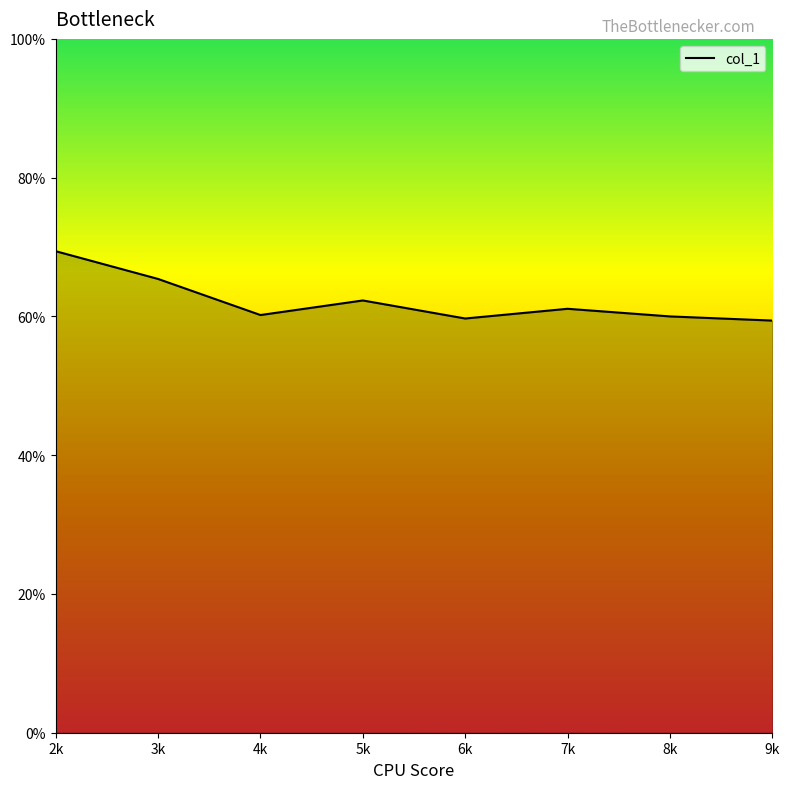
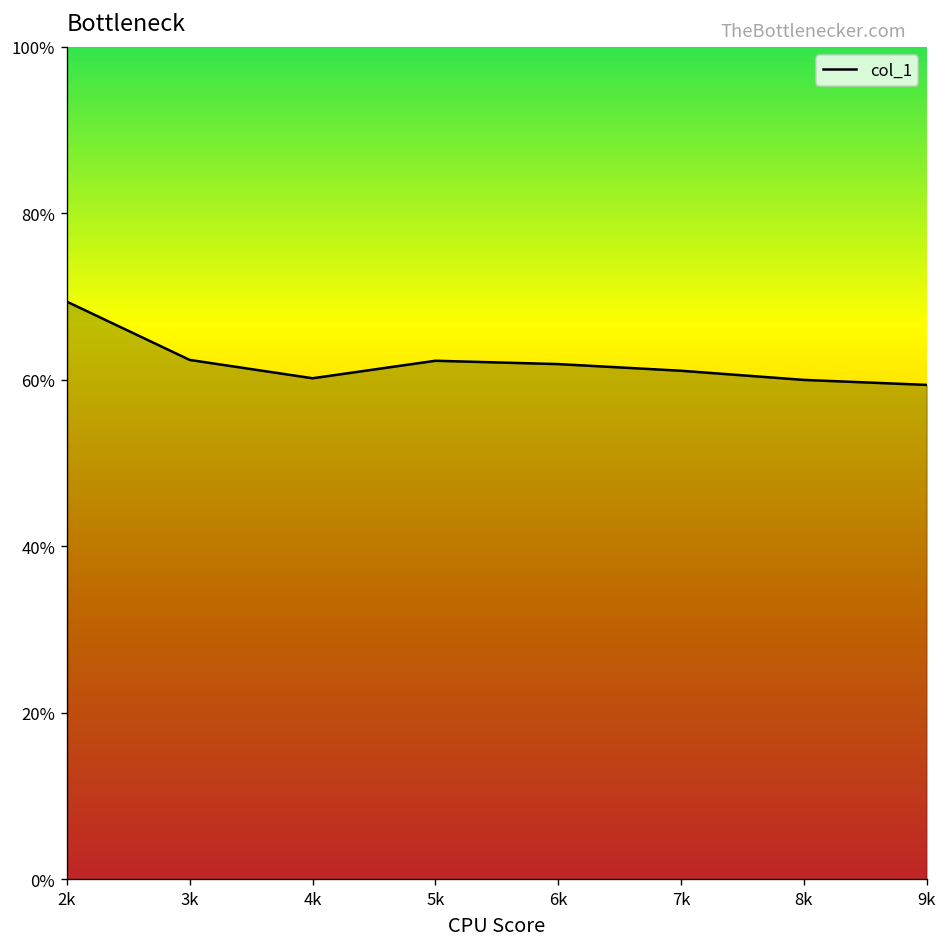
  {
    "2k": "69%",
-   "3k": "65%",
+   "3k": "62%",
    "4k": "60%",
    "5k": "62%",
-   "6k": "60%",
+   "6k": "62%",
    "7k": "61%",
    "8k": "60%",
    "9k": "59%"
  }
